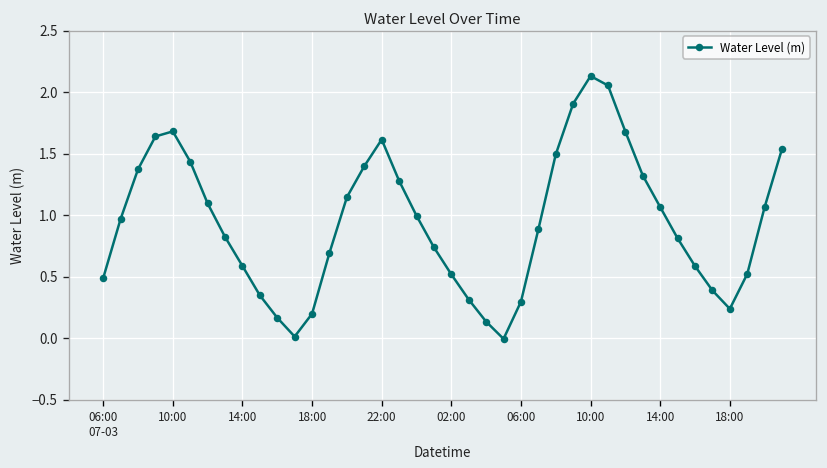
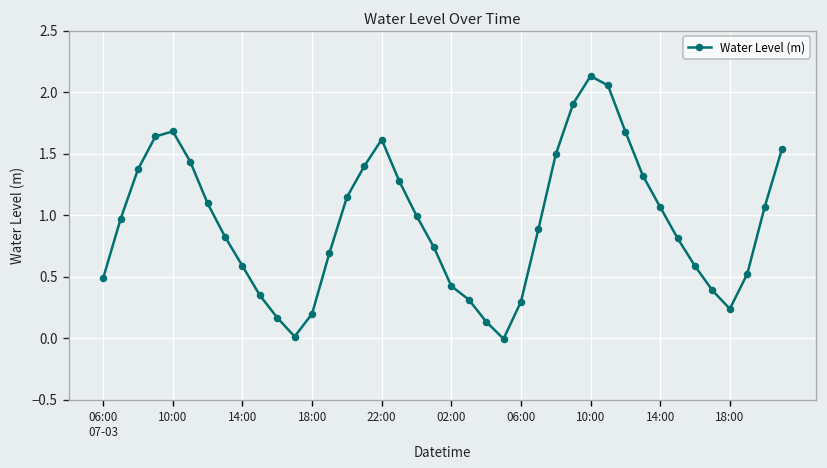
  {
    "06:00 07-03": 0.49,
    "22:00": 1.62,
-   "02:00": 0.52,
+   "02:00": 0.42,
    "06:00": 0.30
  }
